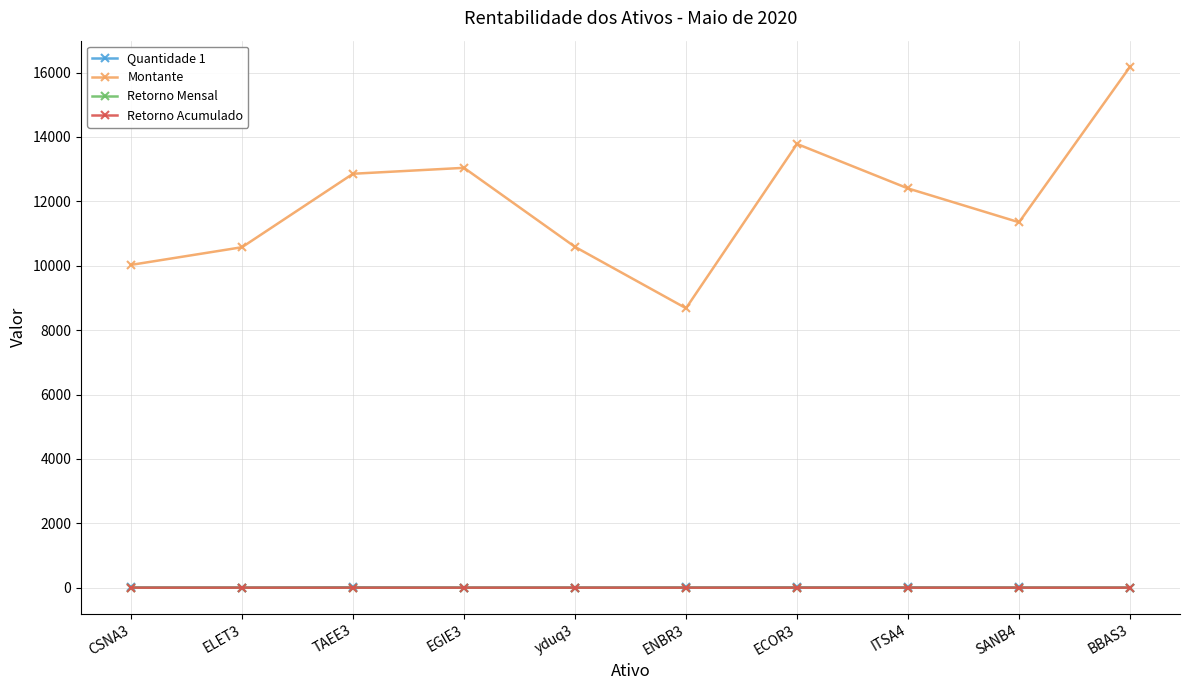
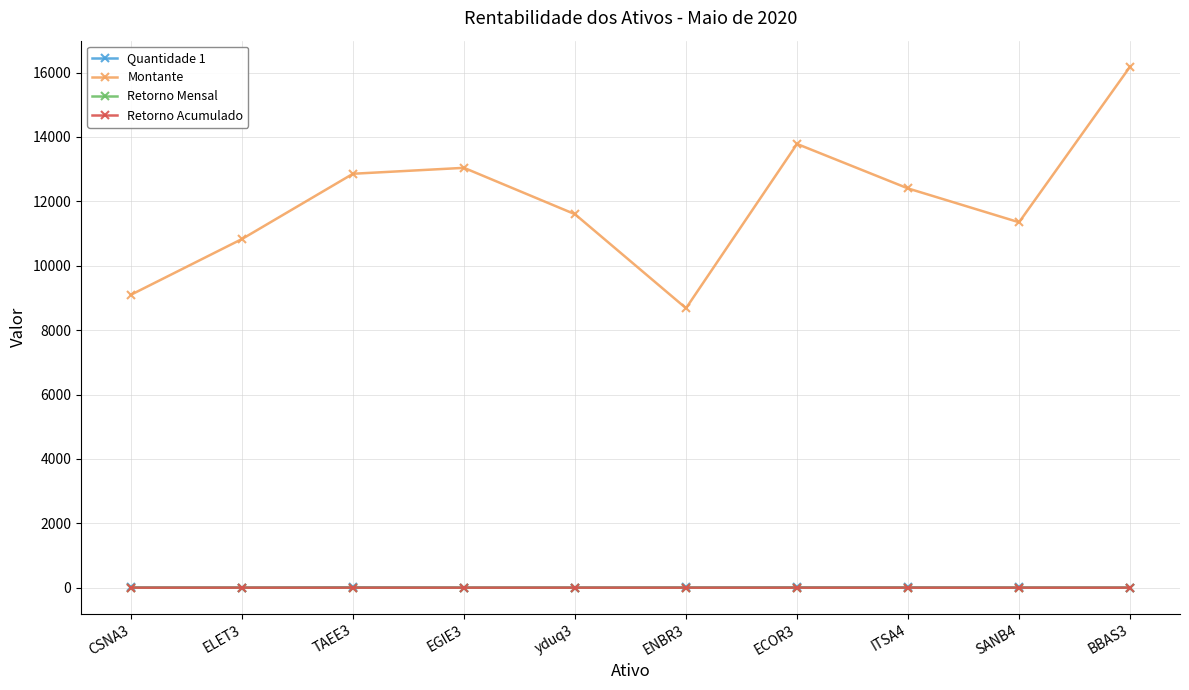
  {
    "Montante": {
-     "CSNA3": 10000,
-     "ELET3": 10600,
+     "CSNA3": 9100,
+     "ELET3": 10800,
      "TAEE3": 12900,
      "EGIE3": 13000,
-     "yduq3": 10600,
+     "yduq3": 11600,
      "ENBR3": 8700,
      "ECOR3": 13800,
      "ITSA4": 12400,
      "SANB4": 11400,
      "BBAS3": 16200
    }
  }
